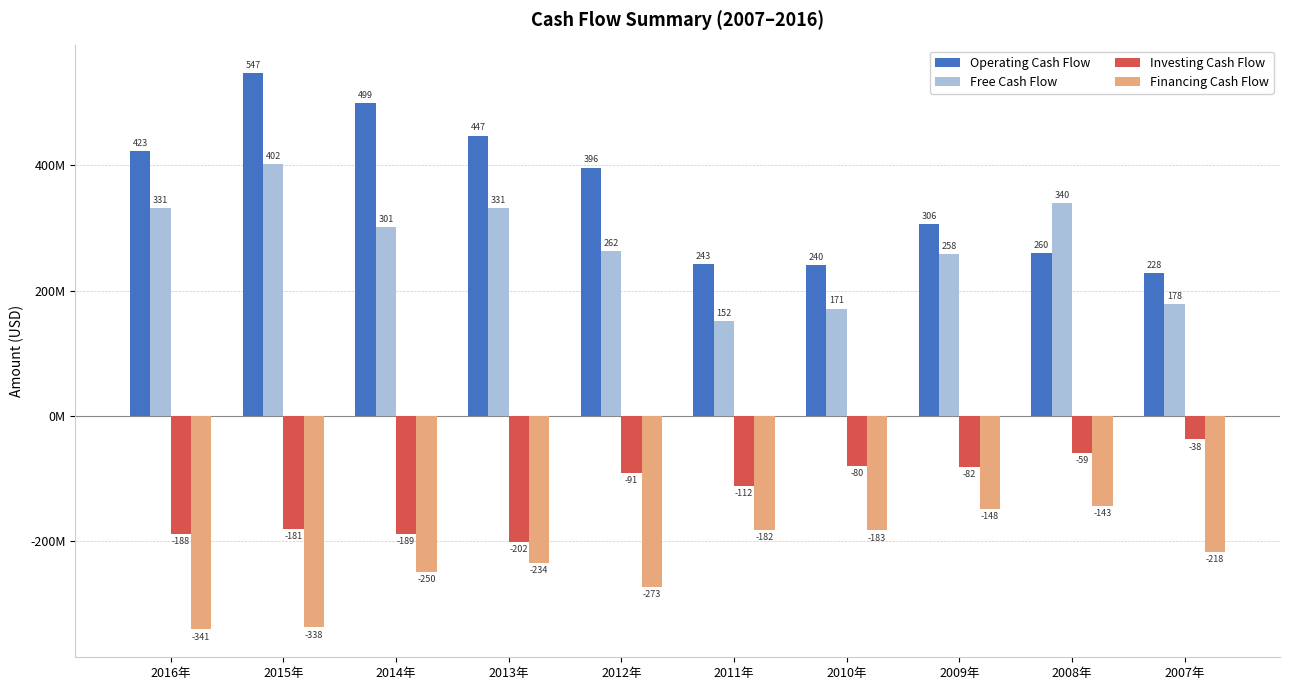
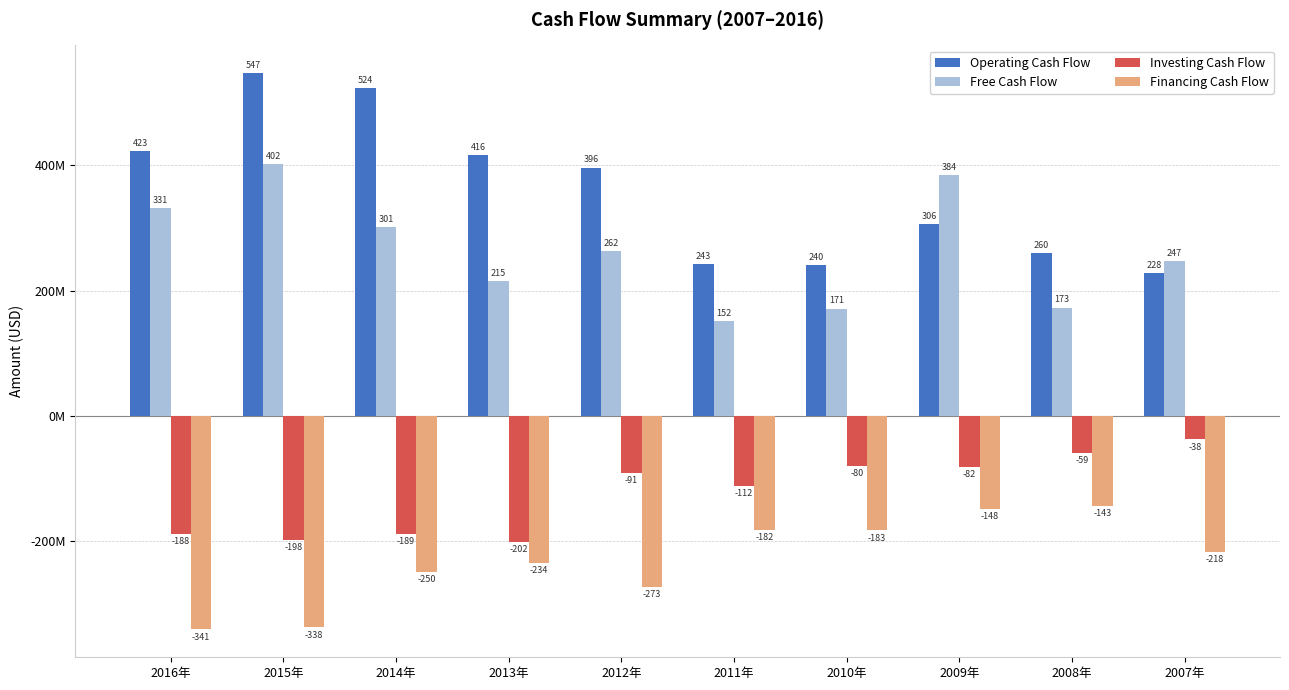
  {
    "Operating Cash Flow": {
      "2016年": 423,
      "2015年": 547,
-     "2014年": 499,
-     "2013年": 447,
+     "2014年": 524,
+     "2013年": 416,
      "2012年": 396,
      "2011年": 243,
      "2010年": 240,
      "2009年": 306,
      "2008年": 260,
      "2007年": 228
    },
    "Free Cash Flow": {
      "2016年": 331,
      "2015年": 402,
      "2014年": 301,
-     "2013年": 331,
+     "2013年": 215,
      "2012年": 262,
      "2011年": 152,
      "2010年": 171,
-     "2009年": 258,
-     "2008年": 340,
-     "2007年": 178
+     "2009年": 384,
+     "2008年": 173,
+     "2007年": 247
    },
    "Investing Cash Flow": {
      "2016年": -188,
-     "2015年": -181,
+     "2015年": -198,
      "2014年": -189,
      "2013年": -202,
      "2012年": -91,
      "2011年": -112,
      "2010年": -80,
      "2009年": -82,
      "2008年": -59,
      "2007年": -38
    },
    "Financing Cash Flow": {
      "2016年": -341,
      "2015年": -338,
      "2014年": -250,
      "2013年": -234,
      "2012年": -273,
      "2011年": -182,
      "2010年": -183,
      "2009年": -148,
      "2008年": -143,
      "2007年": -218
    }
  }
